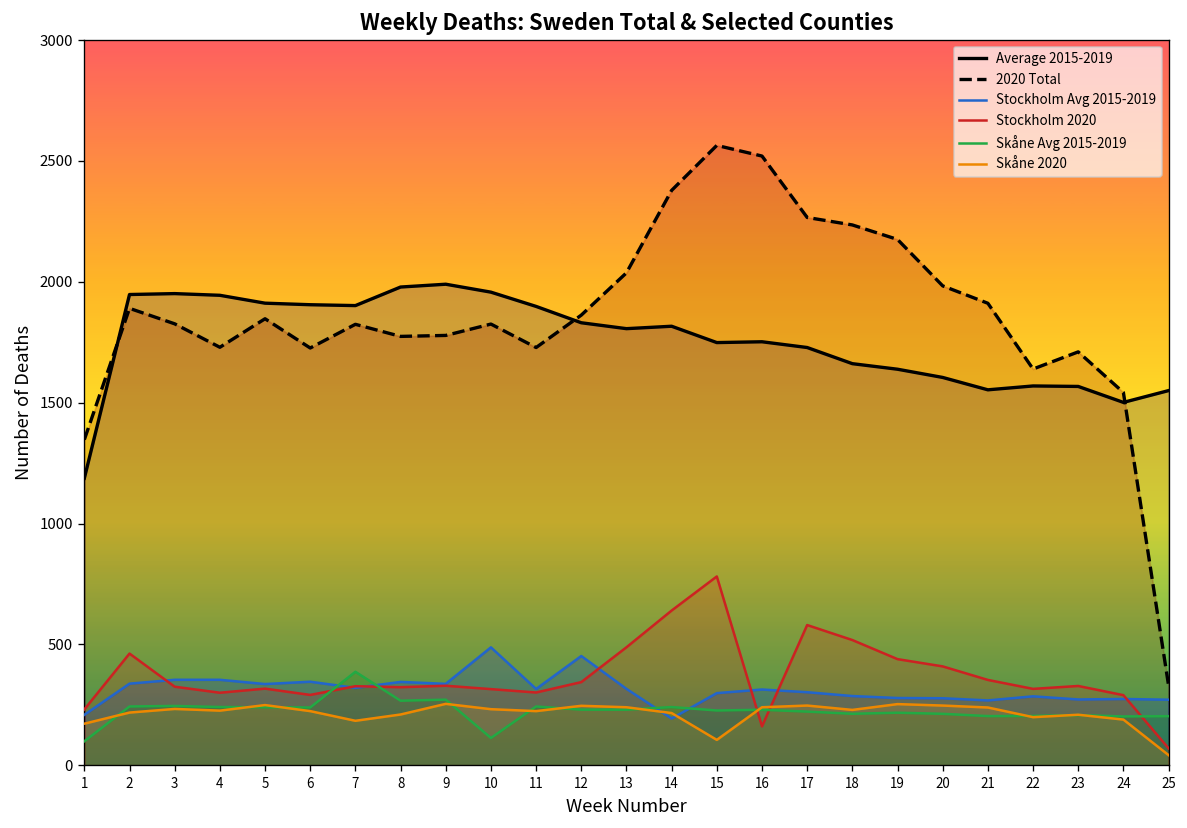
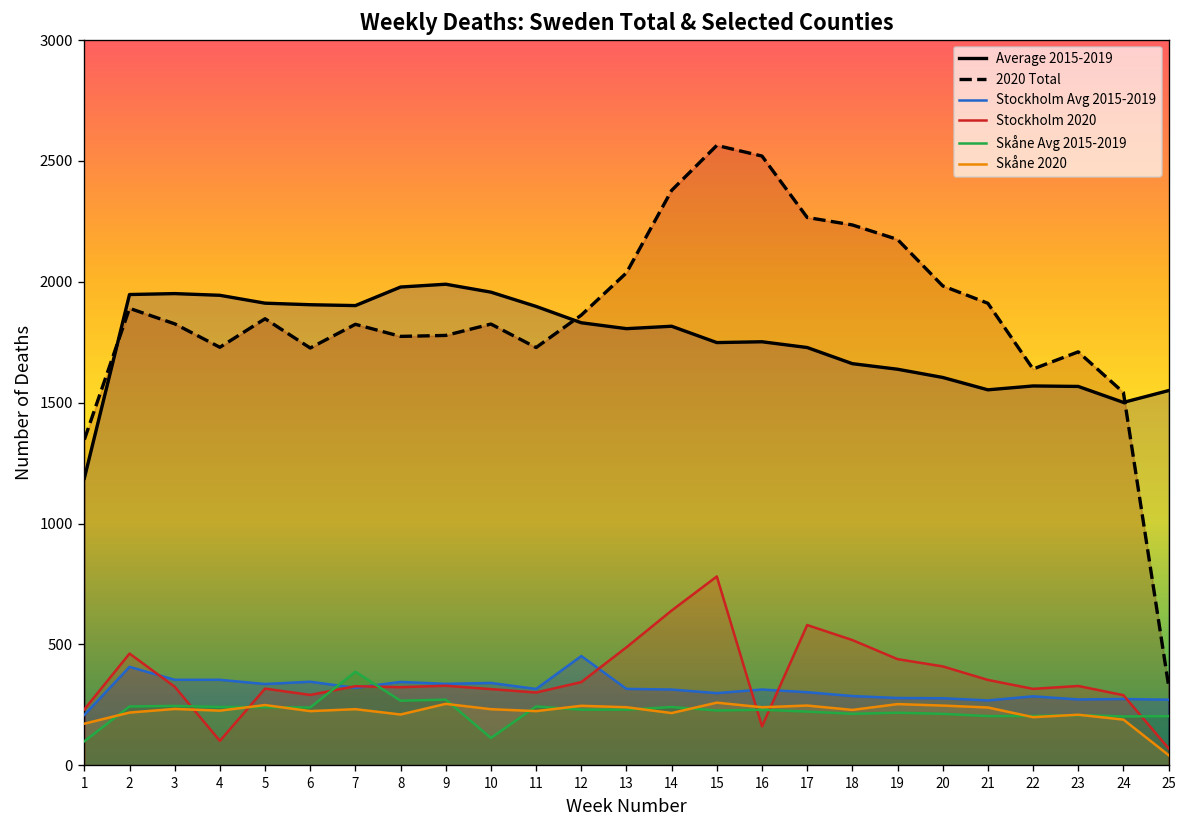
  {
    "Stockholm Avg 2015-2019": {
      "1": 210,
-     "2": 340,
+     "2": 410,
      "3": 350,
      "4": 350,
      "5": 340,
      "6": 350,
      "8": 340,
-     "10": 490,
+     "10": 340,
      "11": 320,
      "12": 450,
      "13": 320,
-     "14": 190,
+     "14": 310,
      "15": 300,
      "16": 310,
      "17": 300,
      "18": 290,
      "19": 280,
      "20": 280,
      "21": 270,
      "22": 290,
      "23": 270,
      "24": 270,
      "25": 270
    },
    "Stockholm 2020": {
      "1": 230,
      "2": 460,
      "3": 330,
-     "4": 300,
+     "4": 100,
      "5": 320,
      "6": 290,
      "8": 320,
      "10": 320,
      "11": 300,
      "12": 340,
      "13": 490,
      "14": 640,
      "15": 780,
      "16": 160,
      "17": 580,
      "18": 520,
      "19": 440,
      "20": 410,
      "21": 350,
      "22": 320,
      "23": 330,
      "24": 290,
      "25": 70
    },
    "Skåne Avg 2015-2019": {
      "1": 100,
      "2": 240,
      "4": 240,
      "6": 240,
      "7": 390,
      "8": 270,
      "9": 270,
      "10": 110,
      "11": 240,
      "12": 230,
      "14": 240,
      "15": 230,
      "17": 220,
      "18": 210,
      "19": 220,
      "20": 210,
      "21": 200,
      "24": 200,
      "25": 200
    },
    "Skåne 2020": {
      "1": 170,
      "2": 220,
      "4": 230,
      "6": 220,
-     "7": 180,
+     "7": 230,
      "8": 210,
      "9": 250,
      "10": 230,
      "11": 220,
      "12": 250,
      "14": 220,
-     "15": 110,
+     "15": 260,
      "17": 250,
      "18": 230,
      "19": 250,
      "20": 250,
      "21": 240,
      "24": 190,
      "25": 40
    }
  }
